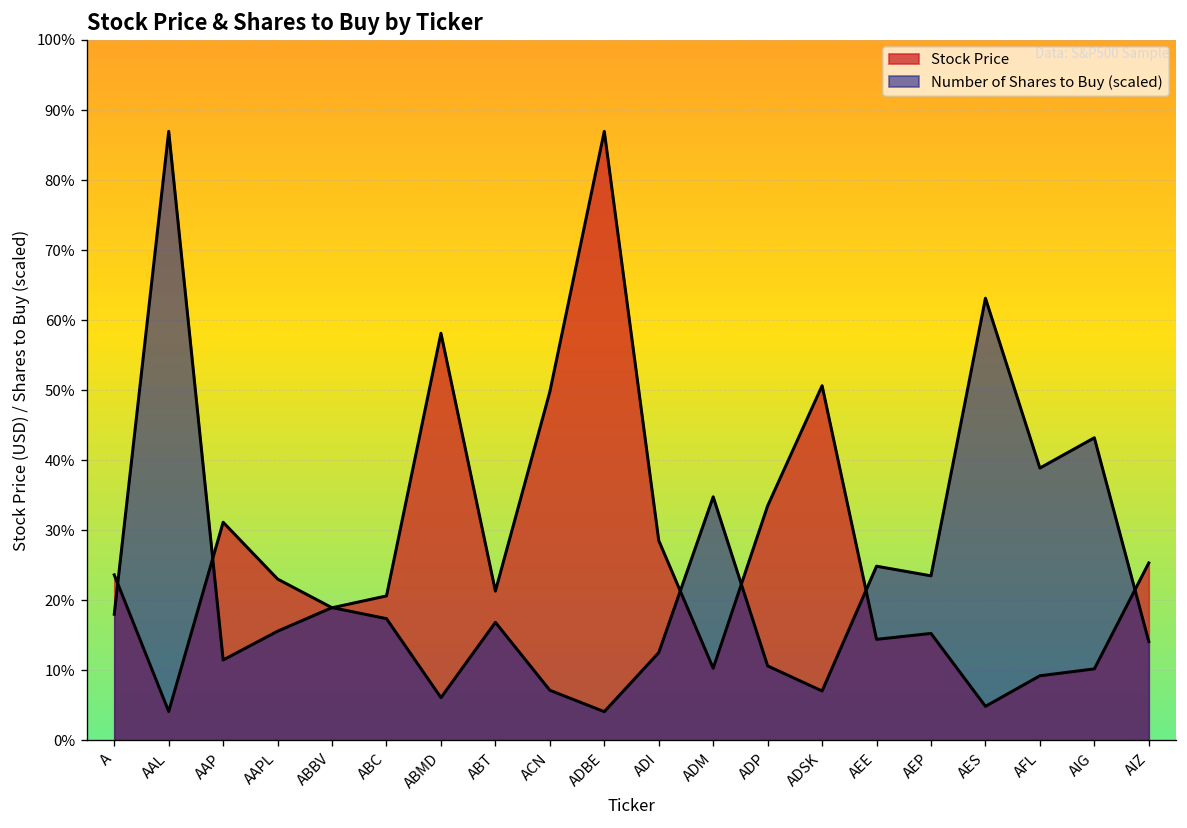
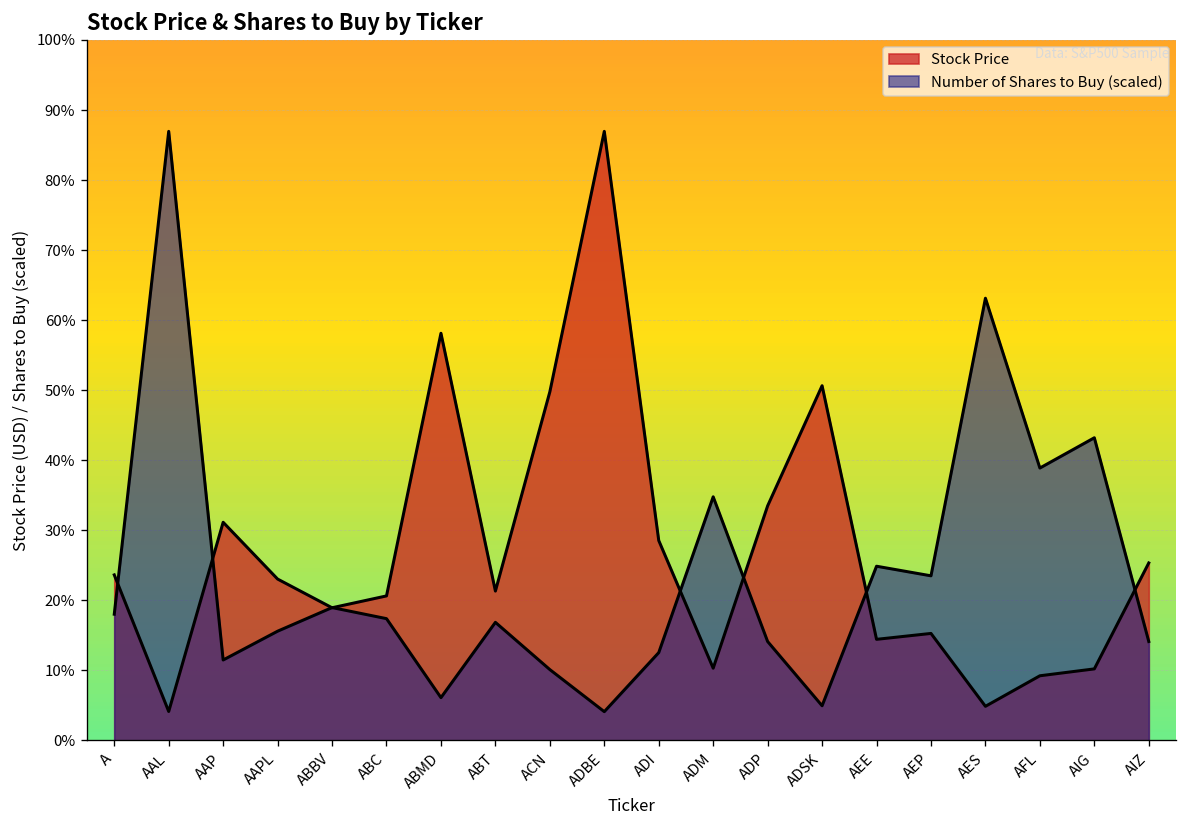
  {
    "Stock Price": {
      "A": "24%",
      "AAL": "4%",
      "AAP": "31%",
      "AAPL": "23%",
      "ABC": "21%",
      "ABMD": "58%",
      "ABT": "21%",
      "ACN": "50%",
      "ADBE": "87%",
      "ADI": "29%",
      "ADM": "10%",
      "ADP": "33%",
      "ADSK": "51%",
      "AEE": "14%",
      "AEP": "15%",
      "AES": "5%",
      "AFL": "9%",
      "AIG": "10%",
      "AIZ": "25%"
    },
    "Number of Shares to Buy (scaled)": {
      "A": "18%",
      "AAL": "87%",
      "AAP": "11%",
      "AAPL": "16%",
      "ABC": "17%",
      "ABMD": "6%",
      "ABT": "17%",
-     "ACN": "7%",
+     "ACN": "10%",
      "ADBE": "4%",
      "ADI": "13%",
      "ADM": "35%",
-     "ADP": "11%",
-     "ADSK": "7%",
+     "ADP": "14%",
+     "ADSK": "5%",
      "AEE": "25%",
      "AEP": "24%",
      "AES": "63%",
      "AFL": "39%",
      "AIG": "43%",
      "AIZ": "14%"
    }
  }
